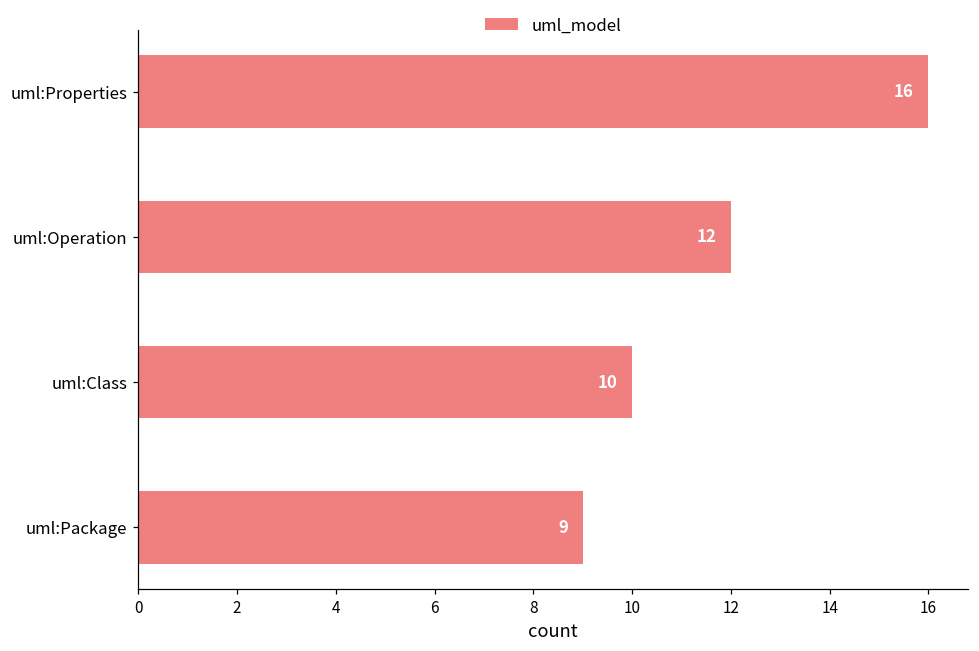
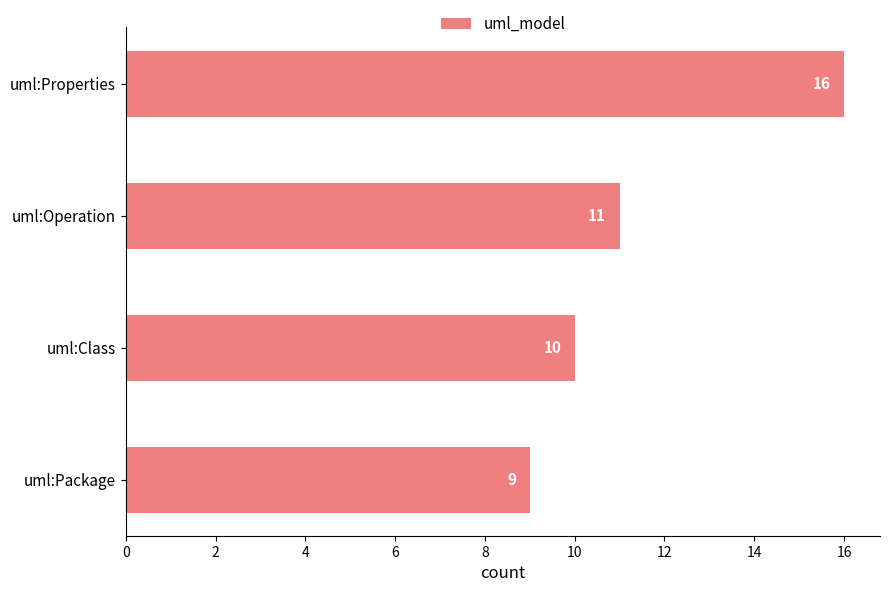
  {
    "uml:Properties": 16,
-   "uml:Operation": 12,
+   "uml:Operation": 11,
    "uml:Class": 10,
    "uml:Package": 9
  }
